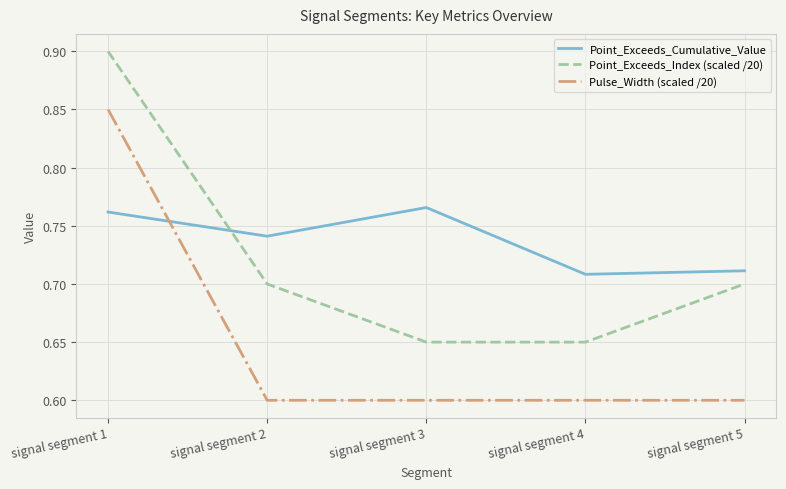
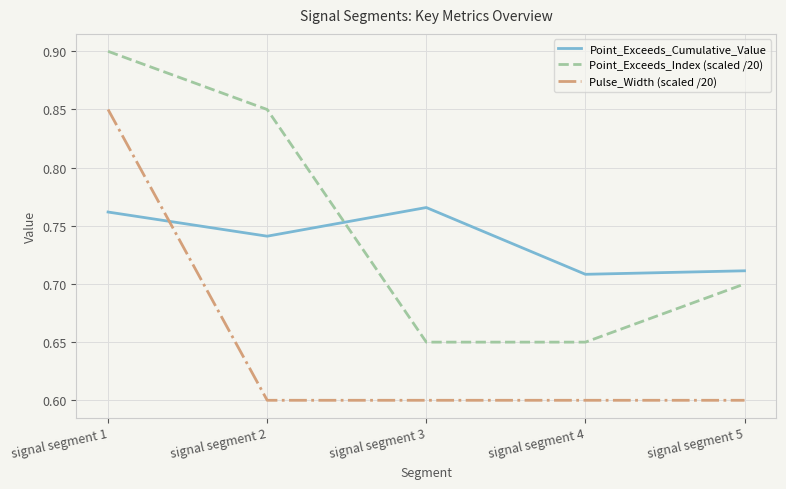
  {
    "Point_Exceeds_Cumulative_Value": {
      "signal segment 1": 0.762,
      "signal segment 2": 0.741,
      "signal segment 3": 0.766,
      "signal segment 4": 0.708,
      "signal segment 5": 0.711
    },
    "Point_Exceeds_Index (scaled /20)": {
      "signal segment 1": 0.900,
-     "signal segment 2": 0.700,
+     "signal segment 2": 0.850,
      "signal segment 3": 0.650,
      "signal segment 4": 0.650,
      "signal segment 5": 0.700
    },
    "Pulse_Width (scaled /20)": {
      "signal segment 1": 0.850,
      "signal segment 2": 0.600,
      "signal segment 3": 0.600,
      "signal segment 4": 0.600,
      "signal segment 5": 0.600
    }
  }
